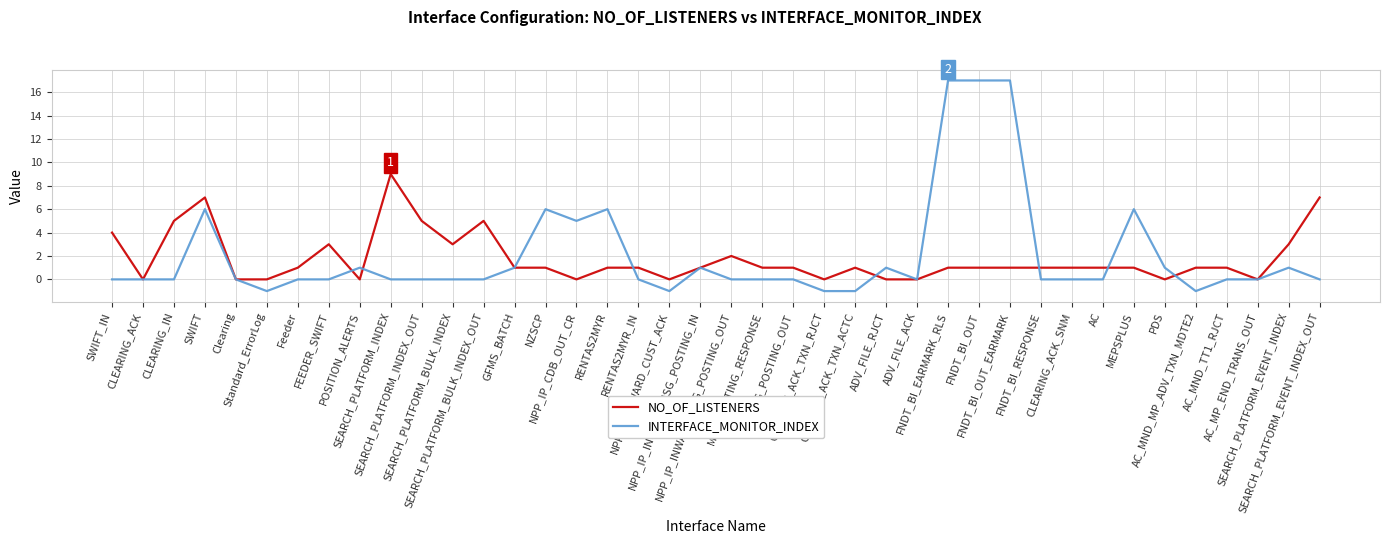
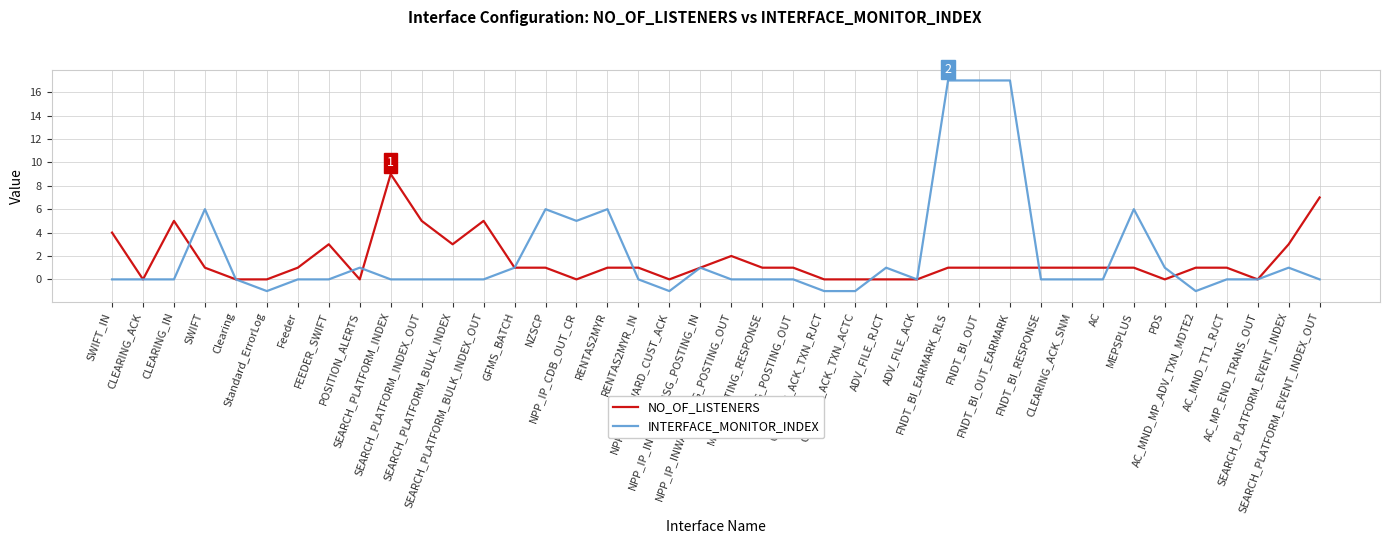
  {
    "NO_OF_LISTENERS": {
      "SWIFT_IN": 4,
      "CLEARING_IN": 5,
-     "SWIFT": 7,
+     "SWIFT": 1,
      "Standard_ErrorLog": 0,
      "Feeder": 1,
      "FEEDER_SWIFT": 3,
      "POSITION_ALERTS": 0,
      "SEARCH_PLATFORM_INDEX_OUT": 5,
      "SEARCH_PLATFORM_BULK_INDEX": 3,
      "SEARCH_PLATFORM_BULK_INDEX_OUT": 5,
      "NZSCP": 1,
      "NPP_IP_CDB_OUT_CR": 0,
      "RENTAS2MYR": 1,
      "RENTAS2MYR_IN": 1,
      "NPP_IP_INWARD_CUST_ACK": 0,
      "NPP_IP_INWARD_MSG_POSTING_OUT": 2,
      "MSG_POSTING_RESPONSE": 1,
      "MSG_POSTING_OUT": 1,
      "CT_CUST_ACK_TXN_RJCT": 0,
-     "CT_CUST_ACK_TXN_ACTC": 1,
+     "CT_CUST_ACK_TXN_ACTC": 0,
      "ADV_FILE_RJCT": 0,
      "FNDT_BI_EARMARK_RLS": 1,
      "FNDT_BI_OUT": 1,
      "FNDT_BI_OUT_EARMARK": 1,
      "FNDT_BI_RESPONSE": 1,
      "CLEARING_ACK_SNM": 1,
      "AC": 1,
      "MEPSPLUS": 1,
      "PDS": 0,
      "AC_MND_MP_ADV_TXN_MDTE2": 1,
      "AC_MND_TT1_RJCT": 1,
      "SEARCH_PLATFORM_EVENT_INDEX": 3,
      "SEARCH_PLATFORM_EVENT_INDEX_OUT": 7
    },
    "INTERFACE_MONITOR_INDEX": {
      "SWIFT_IN": 0,
      "CLEARING_IN": 0,
      "SWIFT": 6,
      "Standard_ErrorLog": -1,
      "Feeder": 0,
      "FEEDER_SWIFT": 0,
      "POSITION_ALERTS": 1,
      "SEARCH_PLATFORM_INDEX": 0,
      "SEARCH_PLATFORM_INDEX_OUT": 0,
      "SEARCH_PLATFORM_BULK_INDEX": 0,
      "SEARCH_PLATFORM_BULK_INDEX_OUT": 0,
      "NZSCP": 6,
      "NPP_IP_CDB_OUT_CR": 5,
      "RENTAS2MYR": 6,
      "RENTAS2MYR_IN": 0,
      "NPP_IP_INWARD_CUST_ACK": -1,
      "NPP_IP_INWARD_MSG_POSTING_OUT": 0,
      "MSG_POSTING_RESPONSE": 0,
      "MSG_POSTING_OUT": 0,
      "CT_CUST_ACK_TXN_RJCT": -1,
      "CT_CUST_ACK_TXN_ACTC": -1,
      "ADV_FILE_RJCT": 1,
      "FNDT_BI_OUT": 17,
      "FNDT_BI_OUT_EARMARK": 17,
      "FNDT_BI_RESPONSE": 0,
      "CLEARING_ACK_SNM": 0,
      "AC": 0,
      "MEPSPLUS": 6,
      "PDS": 1,
      "AC_MND_MP_ADV_TXN_MDTE2": -1,
      "AC_MND_TT1_RJCT": 0,
      "SEARCH_PLATFORM_EVENT_INDEX": 1,
      "SEARCH_PLATFORM_EVENT_INDEX_OUT": 0
    }
  }
